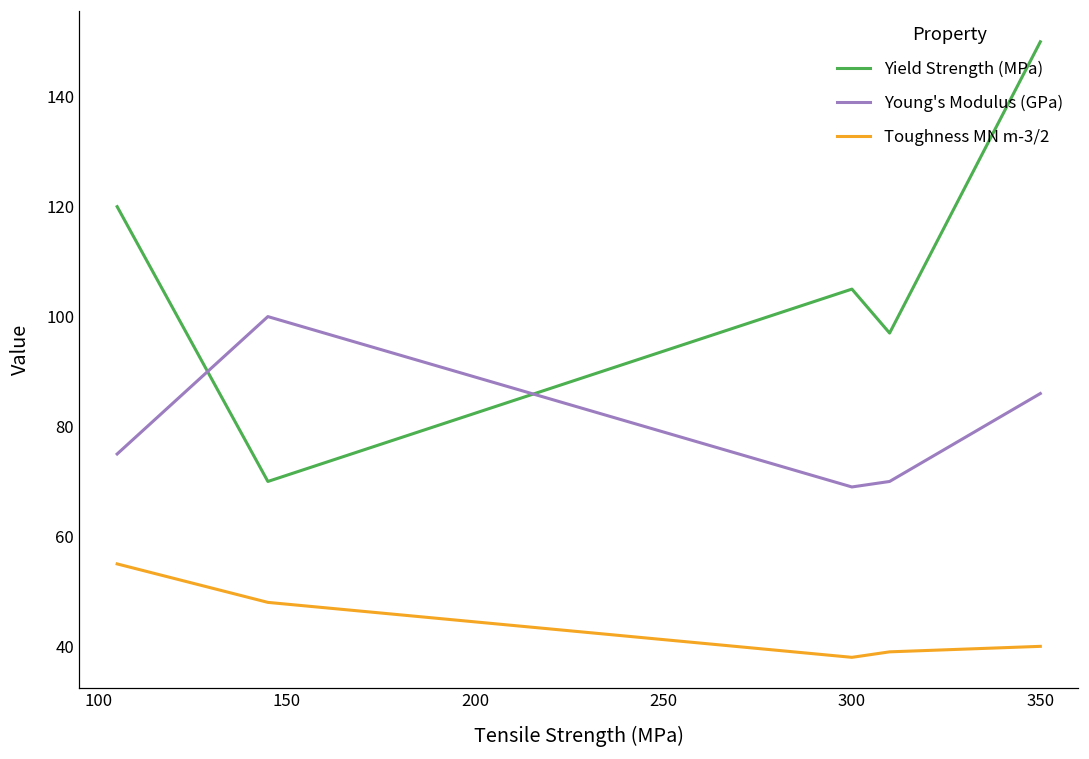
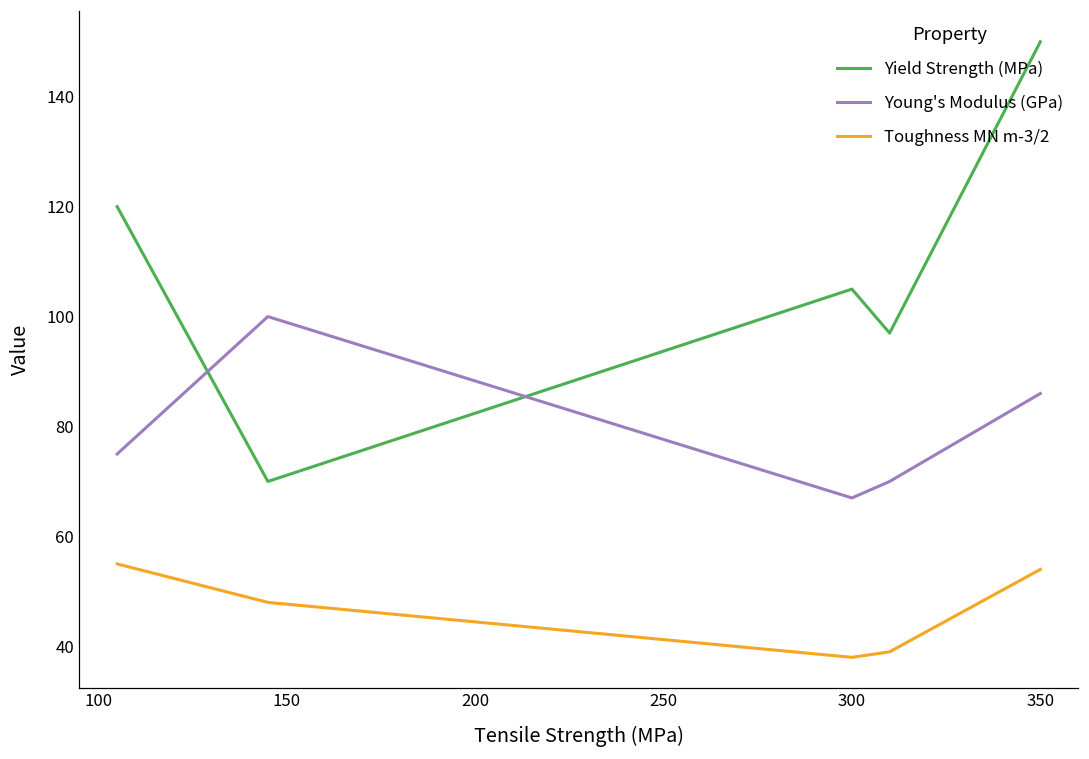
  {
    "Yield Strength (MPa)": {
      "300": 105,
      "350": 150
    },
    "Young's Modulus (GPa)": {
-     "300": 69,
+     "300": 67,
      "350": 86
    },
    "Toughness MN m-3/2": {
      "300": 38,
-     "350": 40
+     "350": 54
    }
  }
